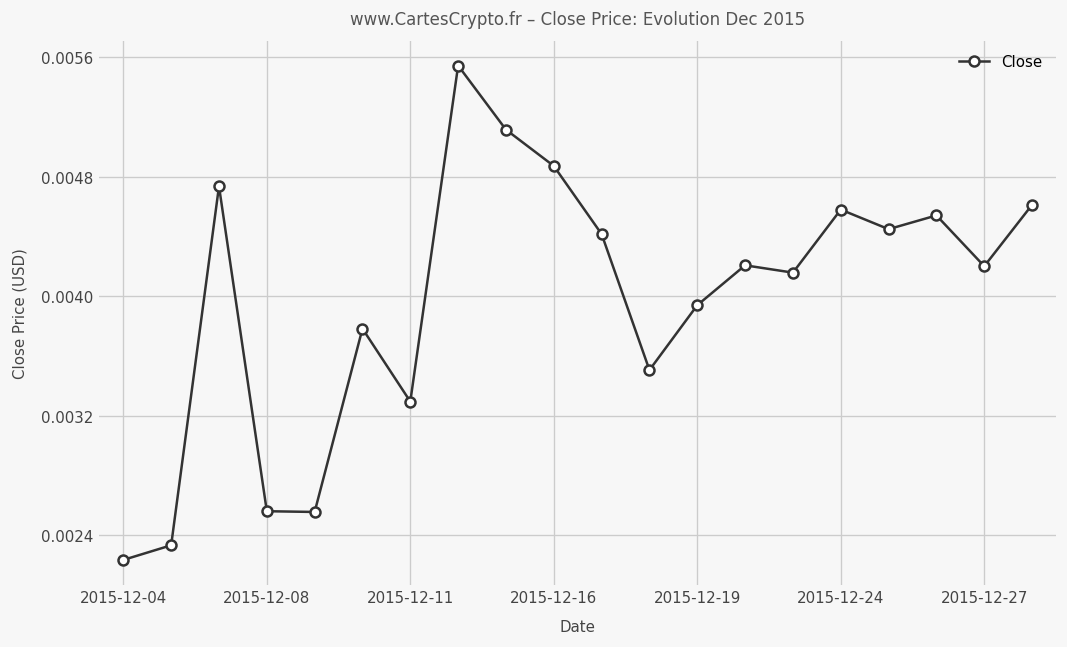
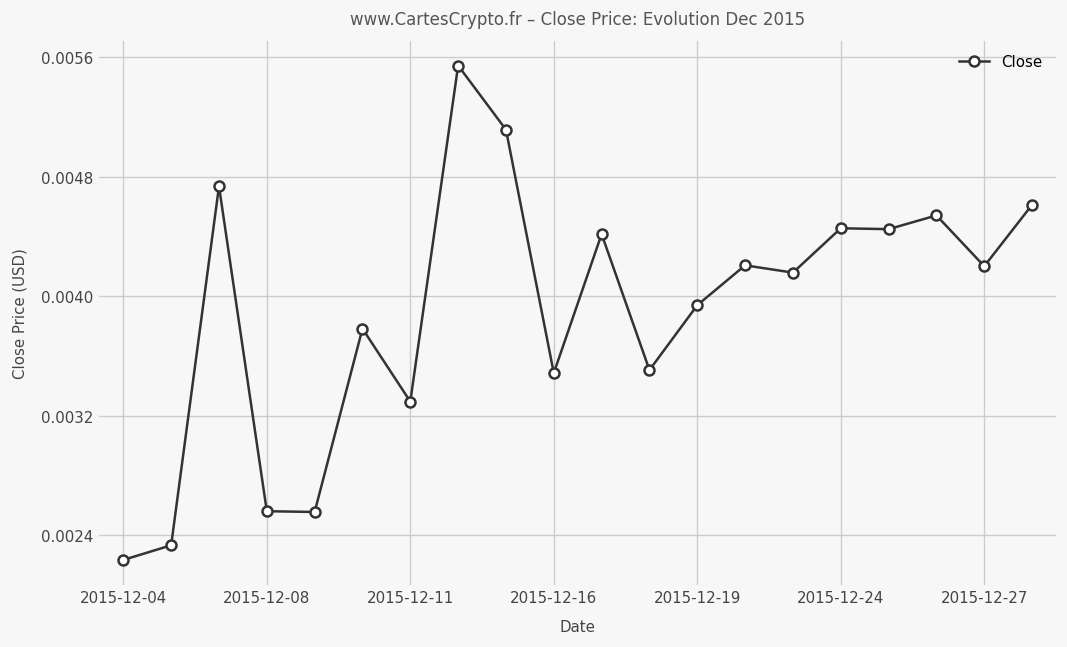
  {
    "2015-12-04": 0.00223,
    "2015-12-08": 0.00256,
    "2015-12-11": 0.00329,
-   "2015-12-16": 0.00487,
+   "2015-12-16": 0.00349,
    "2015-12-19": 0.00394,
-   "2015-12-24": 0.00458,
+   "2015-12-24": 0.00445,
    "2015-12-27": 0.00420
  }
